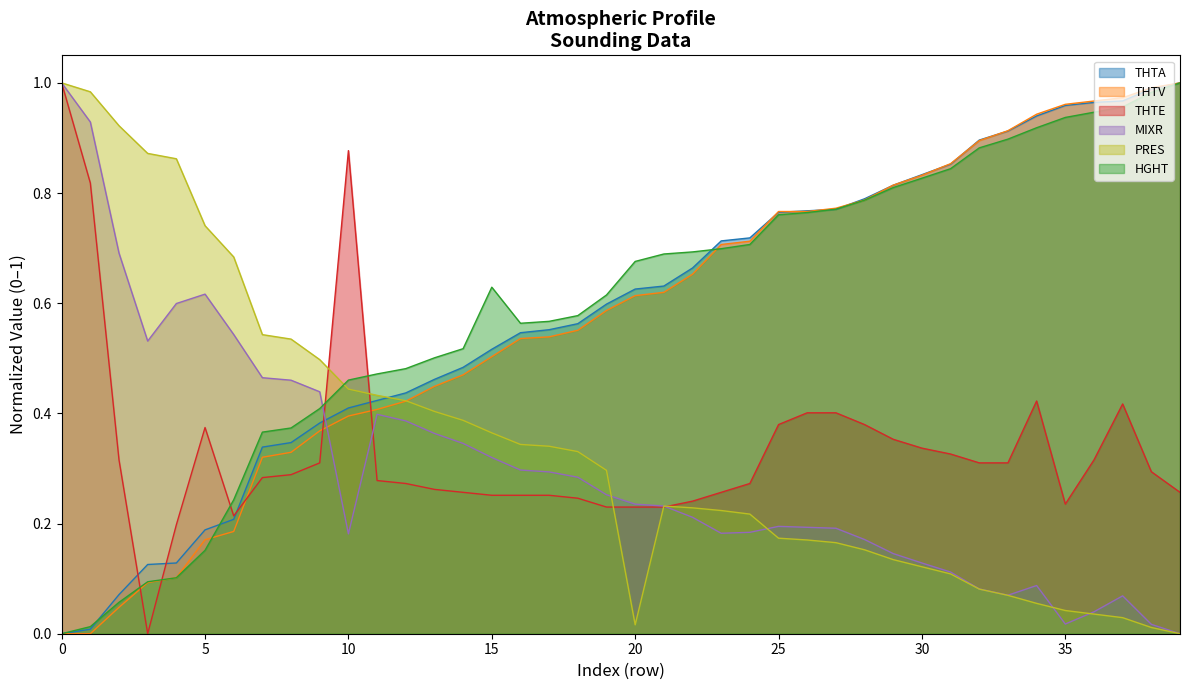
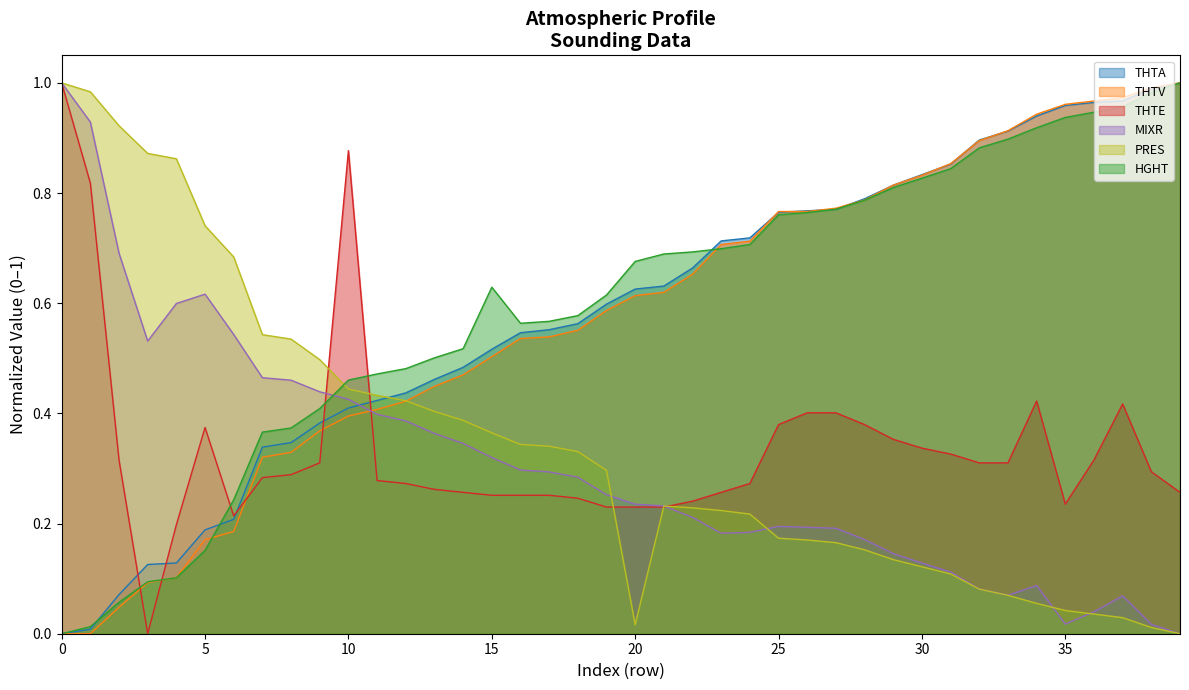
  {
    "THTA": {
      "5": 0.19,
      "10": 0.41,
      "15": 0.52,
      "20": 0.63
    },
    "THTV": {
      "5": 0.17,
      "10": 0.40,
      "15": 0.50,
      "20": 0.61
    },
    "THTE": {
      "5": 0.37,
      "10": 0.88,
      "15": 0.25,
      "20": 0.23,
      "25": 0.38,
      "30": 0.34,
      "35": 0.24
    },
    "MIXR": {
      "5": 0.62,
-     "10": 0.18,
+     "10": 0.43,
      "15": 0.32,
      "20": 0.24,
      "25": 0.19,
      "30": 0.13,
      "35": 0.02
    },
    "PRES": {
      "5": 0.74,
      "10": 0.44,
      "15": 0.36,
      "20": 0.02,
      "25": 0.17,
      "30": 0.12,
      "35": 0.04
    },
    "HGHT": {
      "5": 0.15,
      "10": 0.46,
      "15": 0.63,
      "20": 0.68,
      "30": 0.83,
      "35": 0.94
    }
  }
